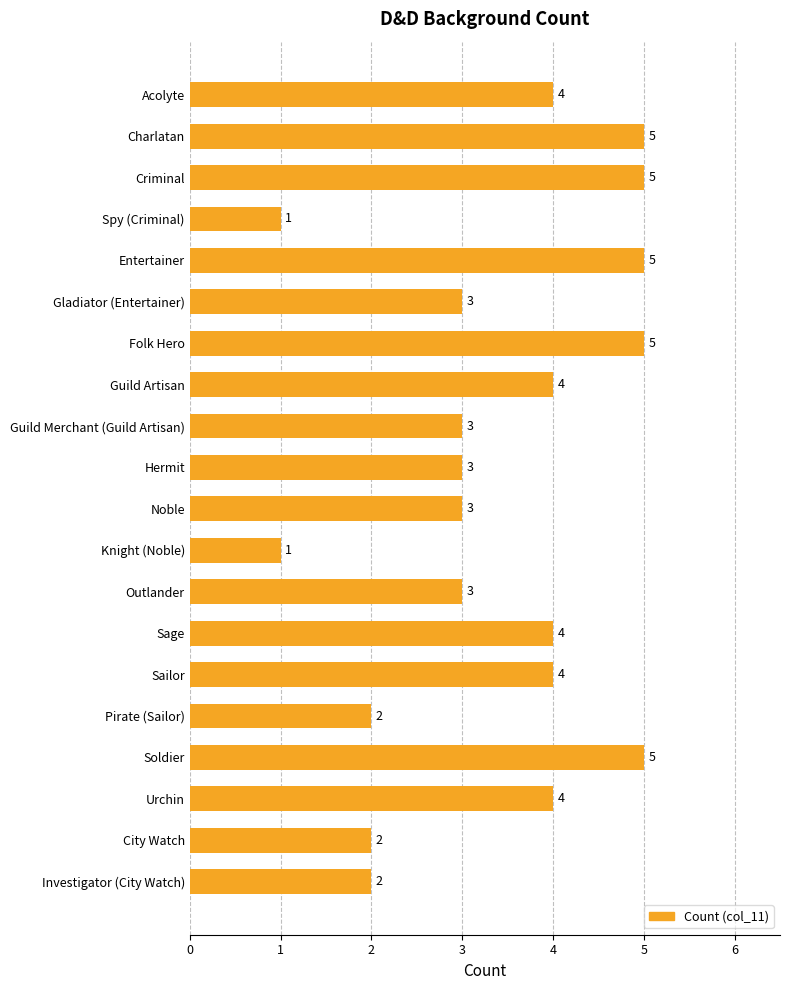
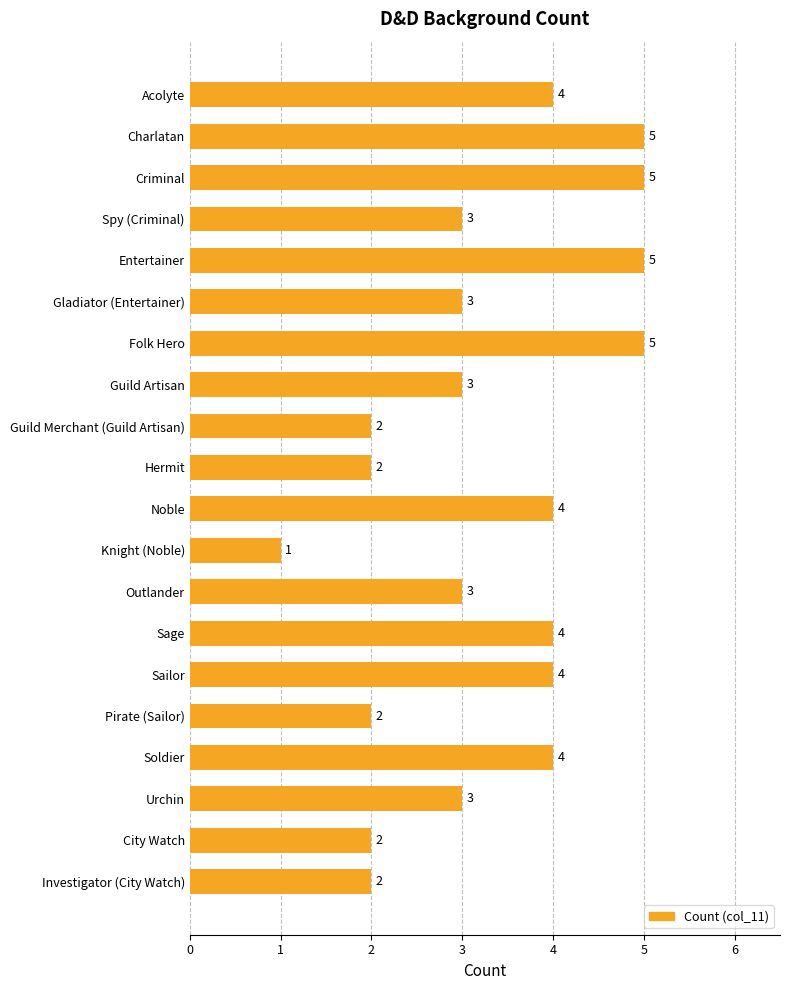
  {
    "Acolyte": 4,
    "Charlatan": 5,
    "Criminal": 5,
-   "Spy (Criminal)": 1,
+   "Spy (Criminal)": 3,
    "Entertainer": 5,
    "Gladiator (Entertainer)": 3,
    "Folk Hero": 5,
-   "Guild Artisan": 4,
-   "Guild Merchant (Guild Artisan)": 3,
-   "Hermit": 3,
-   "Noble": 3,
+   "Guild Artisan": 3,
+   "Guild Merchant (Guild Artisan)": 2,
+   "Hermit": 2,
+   "Noble": 4,
    "Knight (Noble)": 1,
    "Outlander": 3,
    "Sage": 4,
    "Sailor": 4,
    "Pirate (Sailor)": 2,
-   "Soldier": 5,
-   "Urchin": 4,
+   "Soldier": 4,
+   "Urchin": 3,
    "City Watch": 2,
    "Investigator (City Watch)": 2
  }
